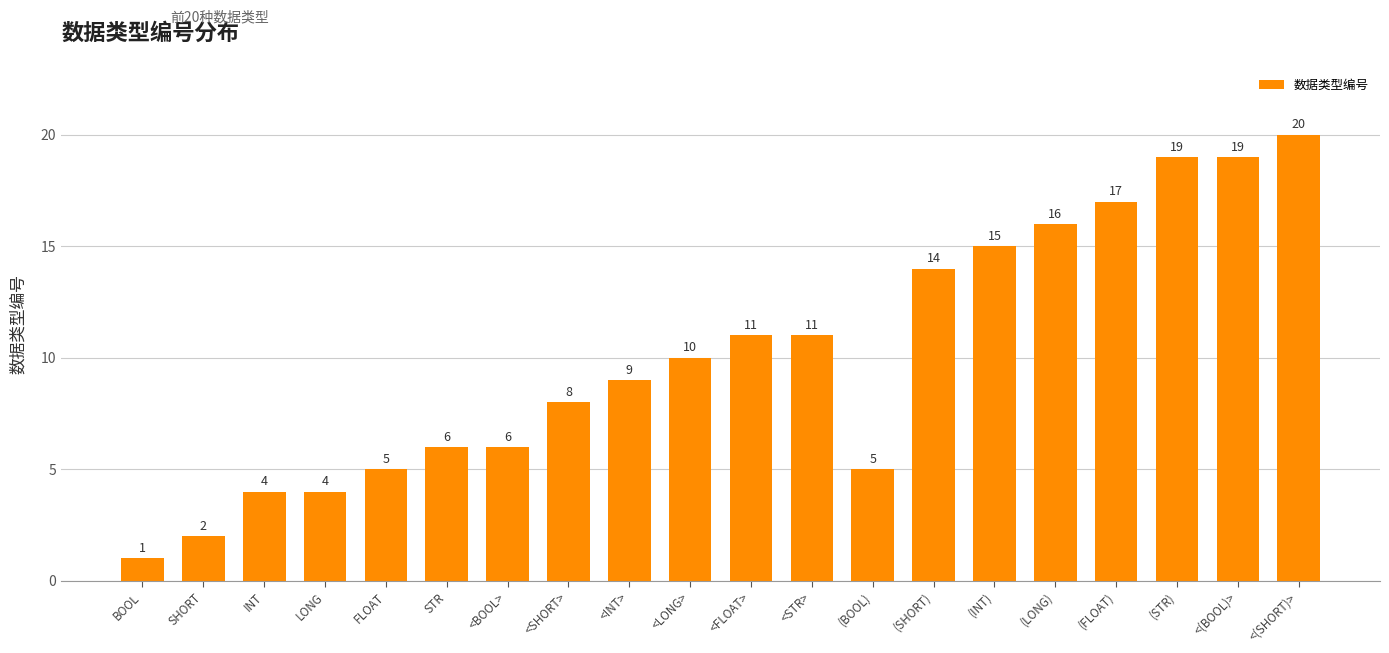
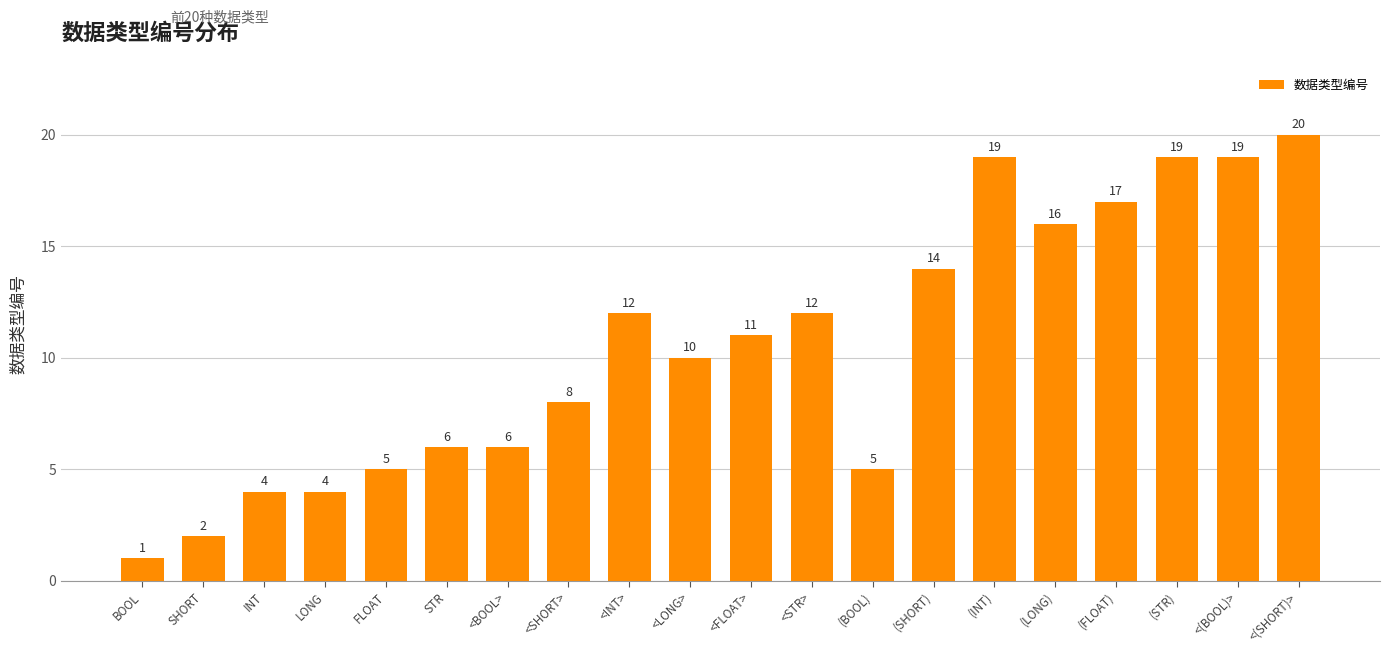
  {
    "BOOL": 1,
    "SHORT": 2,
    "INT": 4,
    "LONG": 4,
    "FLOAT": 5,
    "STR": 6,
    "<BOOL>": 6,
    "<SHORT>": 8,
-   "<INT>": 9,
+   "<INT>": 12,
    "<LONG>": 10,
    "<FLOAT>": 11,
-   "<STR>": 11,
+   "<STR>": 12,
    "(BOOL)": 5,
    "(SHORT)": 14,
-   "(INT)": 15,
+   "(INT)": 19,
    "(LONG)": 16,
    "(FLOAT)": 17,
    "(STR)": 19,
    "<(BOOL)>": 19,
    "<(SHORT)>": 20
  }
